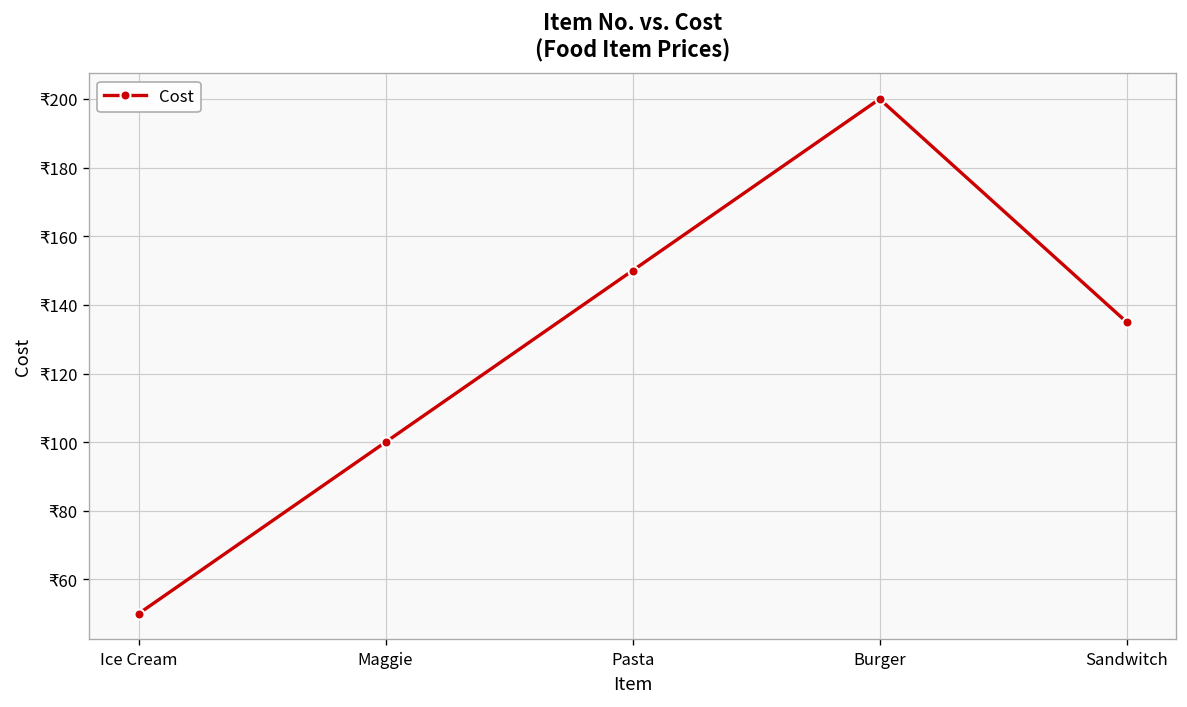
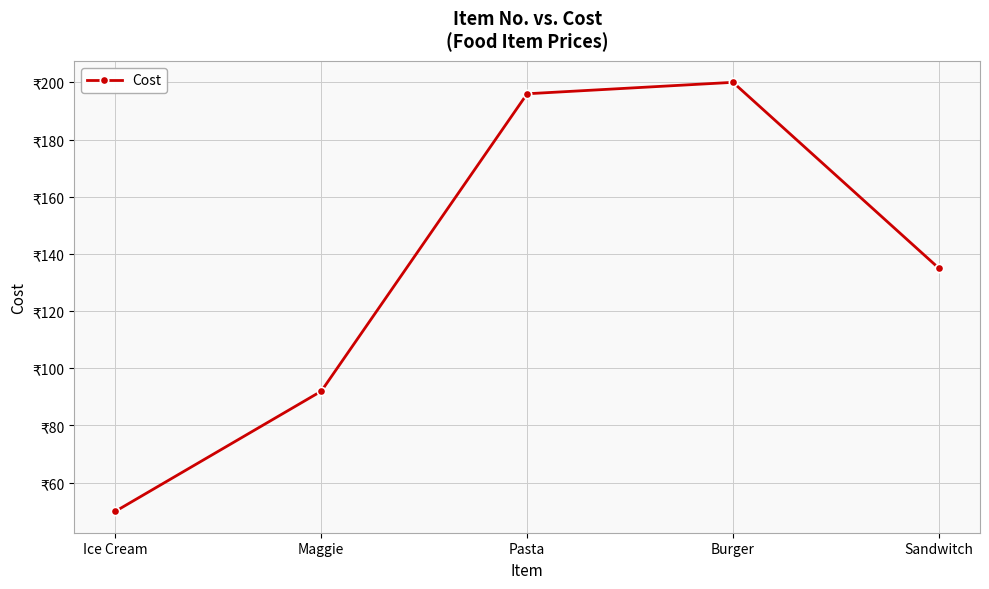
  {
    "Ice Cream": "₹50",
-   "Maggie": "₹100",
-   "Pasta": "₹150",
+   "Maggie": "₹92",
+   "Pasta": "₹196",
    "Burger": "₹200",
    "Sandwitch": "₹135"
  }
